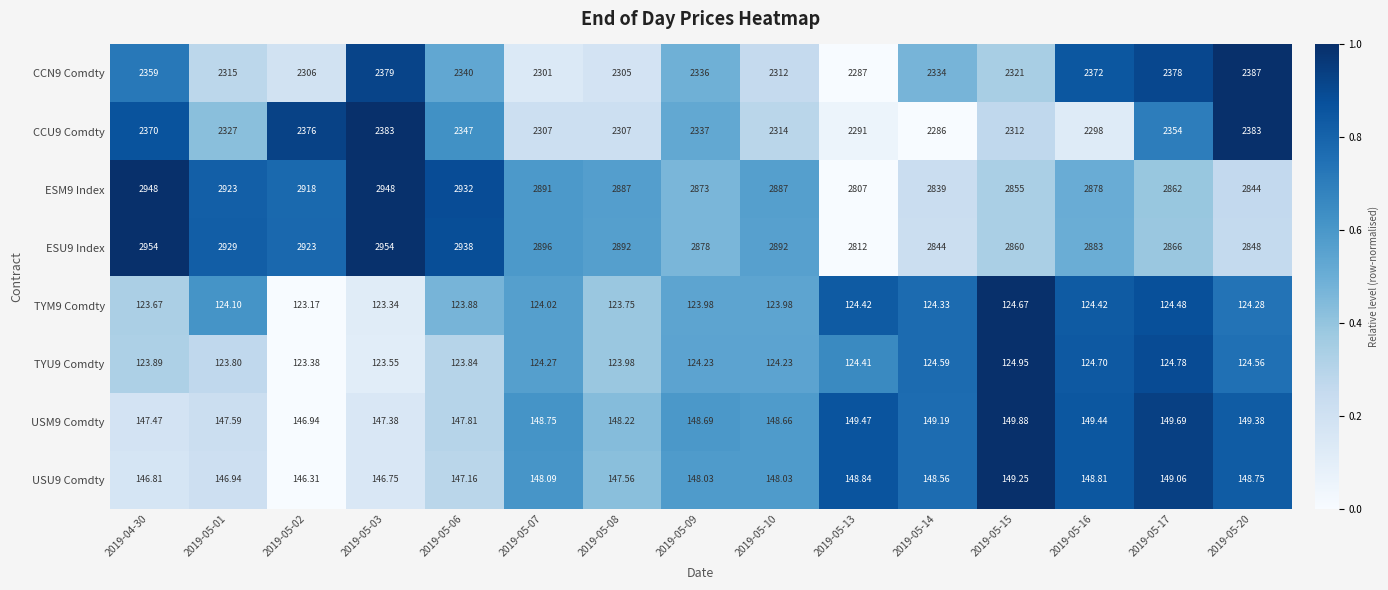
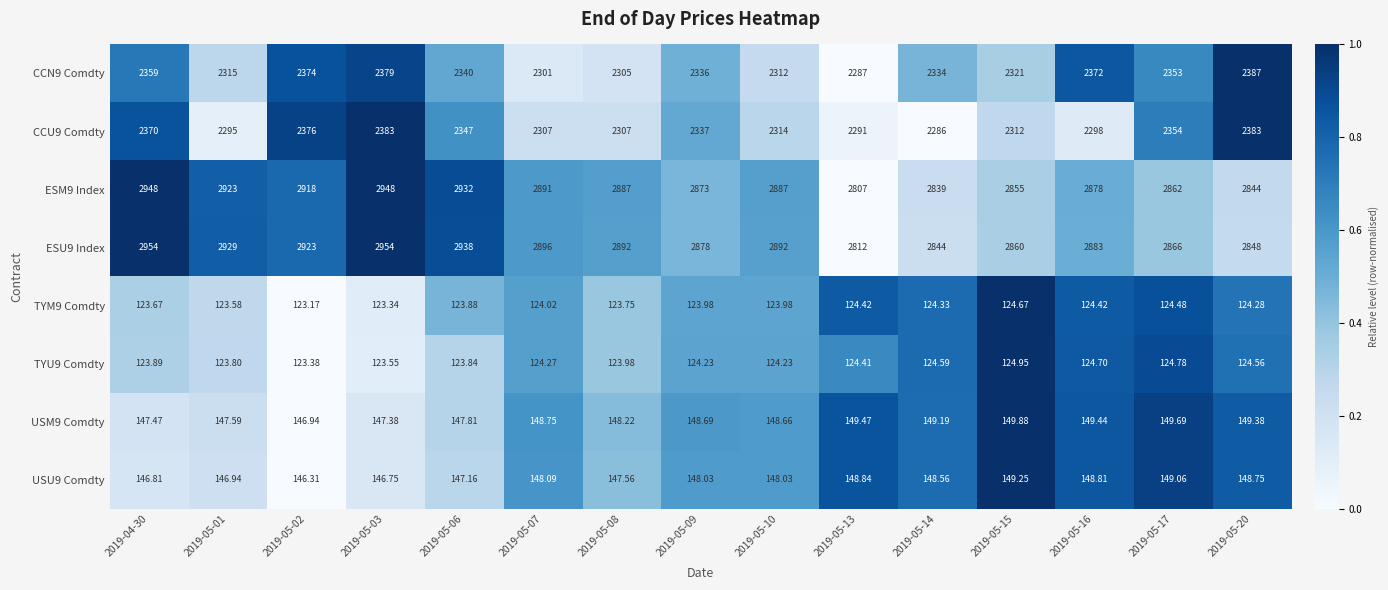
  {
    "CCN9 Comdty": {
      "2019-04-30": 2359,
      "2019-05-01": 2315,
-     "2019-05-02": 2306,
+     "2019-05-02": 2374,
      "2019-05-03": 2379,
      "2019-05-06": 2340,
      "2019-05-07": 2301,
      "2019-05-08": 2305,
      "2019-05-09": 2336,
      "2019-05-10": 2312,
      "2019-05-13": 2287,
      "2019-05-14": 2334,
      "2019-05-15": 2321,
      "2019-05-16": 2372,
-     "2019-05-17": 2378,
+     "2019-05-17": 2353,
      "2019-05-20": 2387
    },
    "CCU9 Comdty": {
      "2019-04-30": 2370,
-     "2019-05-01": 2327,
+     "2019-05-01": 2295,
      "2019-05-02": 2376,
      "2019-05-03": 2383,
      "2019-05-06": 2347,
      "2019-05-07": 2307,
      "2019-05-08": 2307,
      "2019-05-09": 2337,
      "2019-05-10": 2314,
      "2019-05-13": 2291,
      "2019-05-14": 2286,
      "2019-05-15": 2312,
      "2019-05-16": 2298,
      "2019-05-17": 2354,
      "2019-05-20": 2383
    },
    "ESM9 Index": {
      "2019-04-30": 2948,
      "2019-05-01": 2923,
      "2019-05-02": 2918,
      "2019-05-03": 2948,
      "2019-05-06": 2932,
      "2019-05-07": 2891,
      "2019-05-08": 2887,
      "2019-05-09": 2873,
      "2019-05-10": 2887,
      "2019-05-13": 2807,
      "2019-05-14": 2839,
      "2019-05-15": 2855,
      "2019-05-16": 2878,
      "2019-05-17": 2862,
      "2019-05-20": 2844
    },
    "ESU9 Index": {
      "2019-04-30": 2954,
      "2019-05-01": 2929,
      "2019-05-02": 2923,
      "2019-05-03": 2954,
      "2019-05-06": 2938,
      "2019-05-07": 2896,
      "2019-05-08": 2892,
      "2019-05-09": 2878,
      "2019-05-10": 2892,
      "2019-05-13": 2812,
      "2019-05-14": 2844,
      "2019-05-15": 2860,
      "2019-05-16": 2883,
      "2019-05-17": 2866,
      "2019-05-20": 2848
    },
    "TYM9 Comdty": {
      "2019-04-30": 123.67,
-     "2019-05-01": 124.10,
+     "2019-05-01": 123.58,
      "2019-05-02": 123.17,
      "2019-05-03": 123.34,
      "2019-05-06": 123.88,
      "2019-05-07": 124.02,
      "2019-05-08": 123.75,
      "2019-05-09": 123.98,
      "2019-05-10": 123.98,
      "2019-05-13": 124.42,
      "2019-05-14": 124.33,
      "2019-05-15": 124.67,
      "2019-05-16": 124.42,
      "2019-05-17": 124.48,
      "2019-05-20": 124.28
    },
    "TYU9 Comdty": {
      "2019-04-30": 123.89,
      "2019-05-01": 123.80,
      "2019-05-02": 123.38,
      "2019-05-03": 123.55,
      "2019-05-06": 123.84,
      "2019-05-07": 124.27,
      "2019-05-08": 123.98,
      "2019-05-09": 124.23,
      "2019-05-10": 124.23,
      "2019-05-13": 124.41,
      "2019-05-14": 124.59,
      "2019-05-15": 124.95,
      "2019-05-16": 124.70,
      "2019-05-17": 124.78,
      "2019-05-20": 124.56
    },
    "USM9 Comdty": {
      "2019-04-30": 147.47,
      "2019-05-01": 147.59,
      "2019-05-02": 146.94,
      "2019-05-03": 147.38,
      "2019-05-06": 147.81,
      "2019-05-07": 148.75,
      "2019-05-08": 148.22,
      "2019-05-09": 148.69,
      "2019-05-10": 148.66,
      "2019-05-13": 149.47,
      "2019-05-14": 149.19,
      "2019-05-15": 149.88,
      "2019-05-16": 149.44,
      "2019-05-17": 149.69,
      "2019-05-20": 149.38
    },
    "USU9 Comdty": {
      "2019-04-30": 146.81,
      "2019-05-01": 146.94,
      "2019-05-02": 146.31,
      "2019-05-03": 146.75,
      "2019-05-06": 147.16,
      "2019-05-07": 148.09,
      "2019-05-08": 147.56,
      "2019-05-09": 148.03,
      "2019-05-10": 148.03,
      "2019-05-13": 148.84,
      "2019-05-14": 148.56,
      "2019-05-15": 149.25,
      "2019-05-16": 148.81,
      "2019-05-17": 149.06,
      "2019-05-20": 148.75
    }
  }
